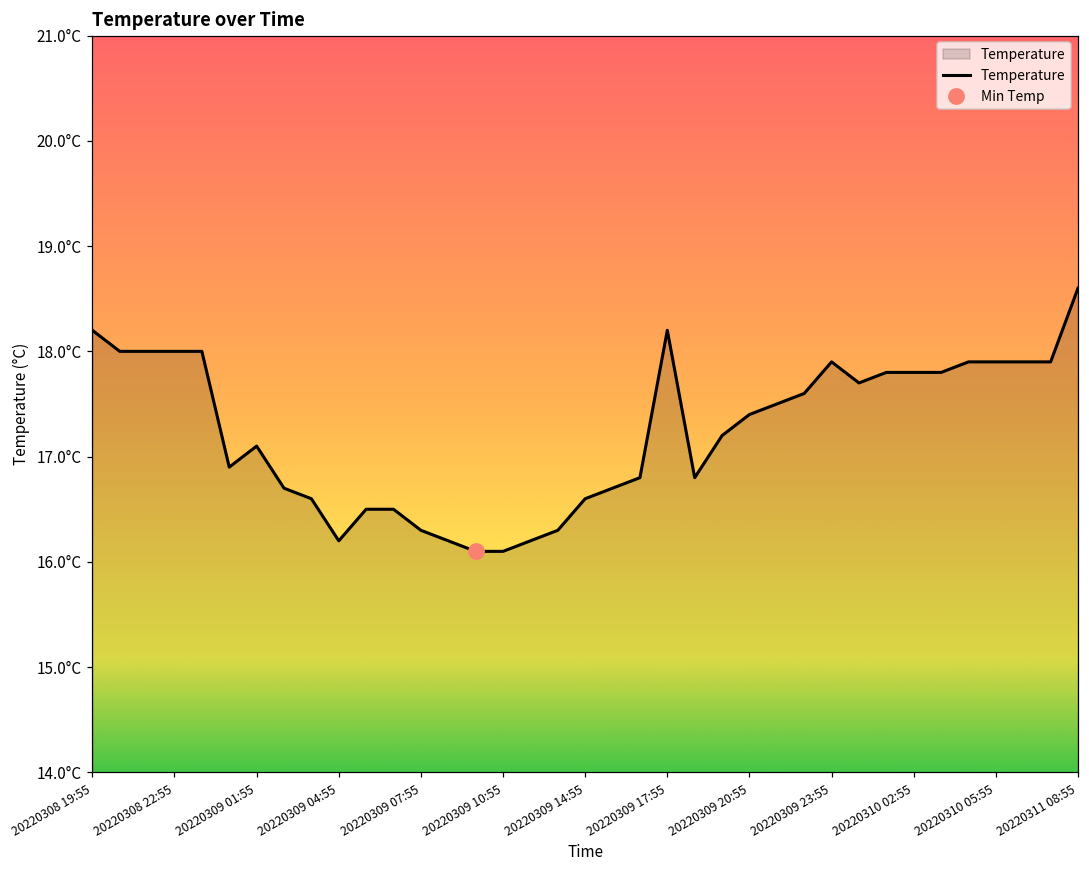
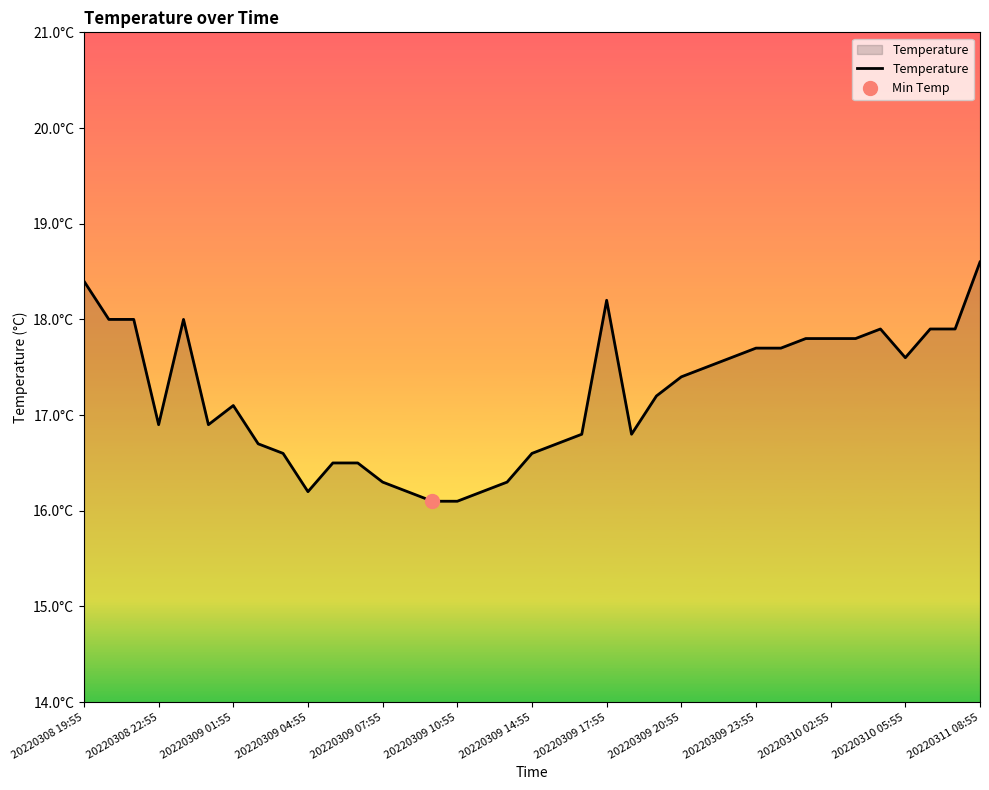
  {
    "Temperature": {
-     "20220308 19:55": "18.2°C",
-     "20220308 22:55": "18.0°C",
+     "20220308 19:55": "18.4°C",
+     "20220308 22:55": "16.9°C",
      "20220309 01:55": "17.1°C",
      "20220309 04:55": "16.2°C",
      "20220309 07:55": "16.3°C",
      "20220309 10:55": "16.1°C",
      "20220309 14:55": "16.6°C",
      "20220309 17:55": "18.2°C",
      "20220309 20:55": "17.4°C",
-     "20220309 23:55": "17.9°C",
+     "20220309 23:55": "17.7°C",
      "20220310 02:55": "17.8°C",
-     "20220310 05:55": "17.9°C",
+     "20220310 05:55": "17.6°C",
      "20220311 08:55": "18.6°C"
    }
  }
